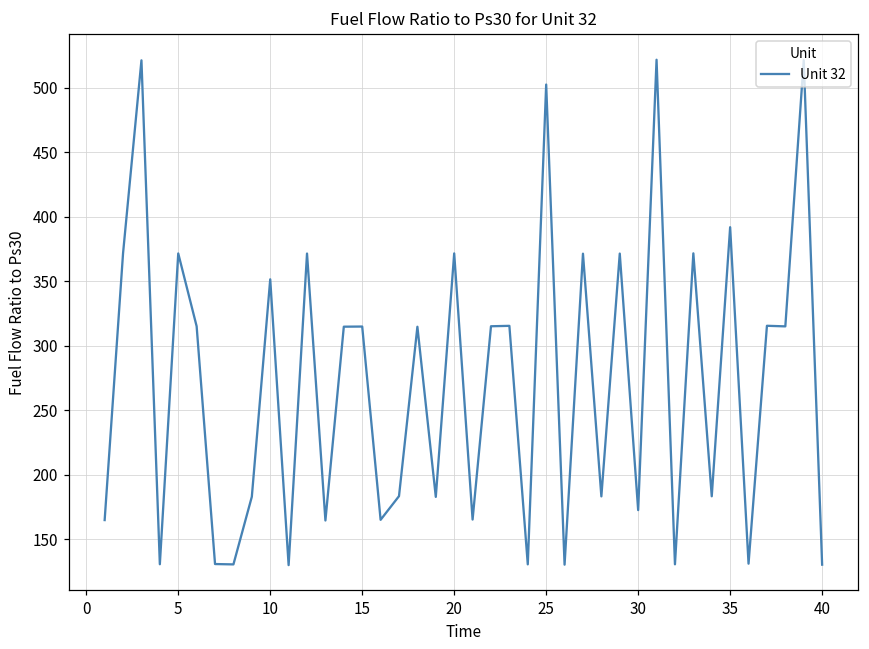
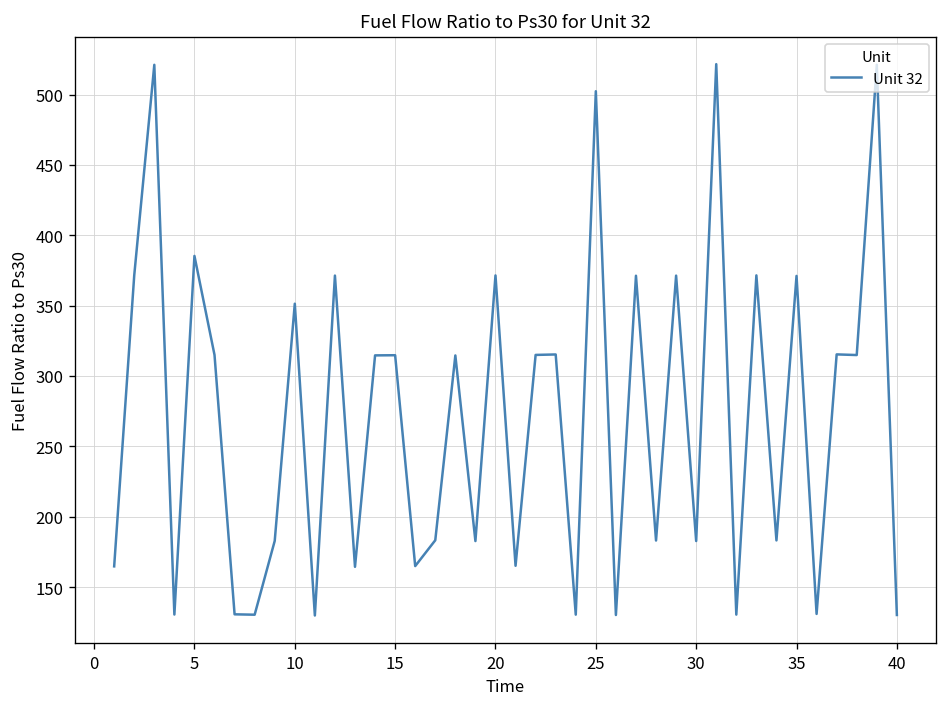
  {
-   "5": 371,
+   "5": 385,
    "10": 351,
    "15": 315,
    "20": 371,
    "25": 502,
-   "30": 172,
-   "35": 392,
+   "30": 183,
+   "35": 371,
    "40": 130
  }
